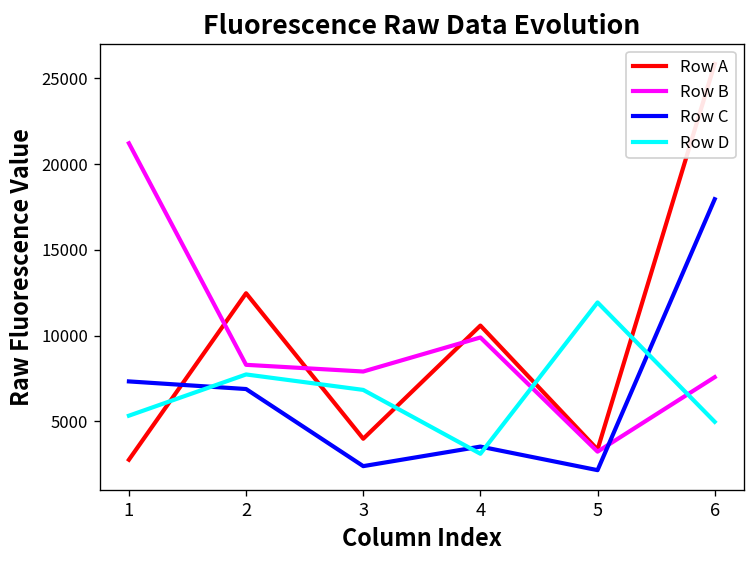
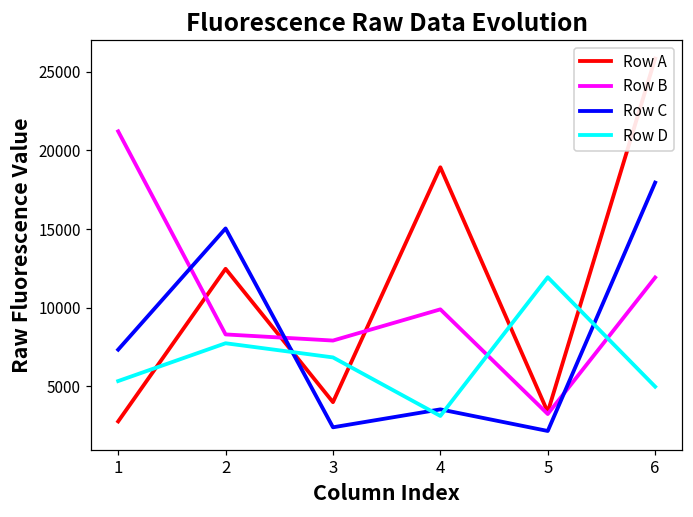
  {
    "Row A": {
      "1": 2800,
      "2": 12500,
      "3": 4000,
-     "4": 10600
+     "4": 18900
    },
    "Row B": {
      "1": 21200,
      "2": 8300,
      "3": 7900,
      "4": 9900,
-     "6": 7600
+     "6": 11900
    },
    "Row C": {
      "1": 7300,
-     "2": 6900,
+     "2": 15000,
      "3": 2400,
      "4": 3500,
      "5": 2200,
      "6": 18000
    },
    "Row D": {
      "1": 5300,
      "2": 7700,
      "3": 6800,
      "4": 3100,
      "5": 11900,
      "6": 5000
    }
  }
